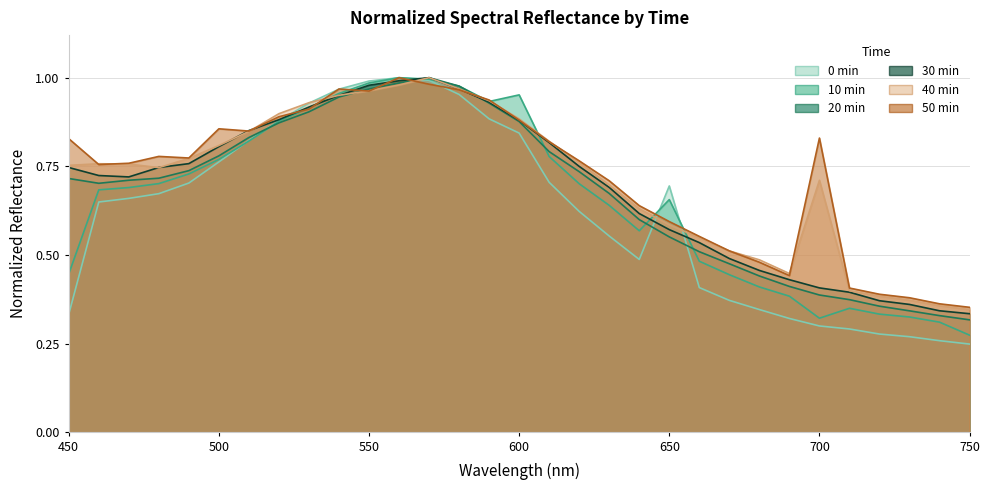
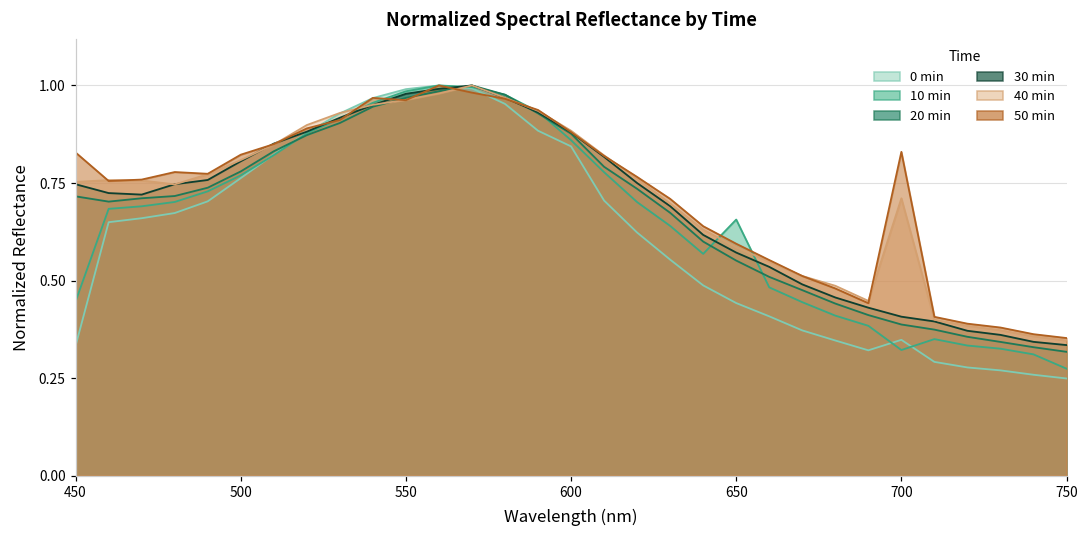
  {
    "0 min": {
      "450": 0.33,
      "600": 0.84,
-     "650": 0.69,
-     "700": 0.30,
+     "650": 0.44,
+     "700": 0.35,
      "750": 0.25
    },
    "10 min": {
      "450": 0.45,
-     "600": 0.95,
+     "600": 0.86,
      "650": 0.66,
      "700": 0.32,
      "750": 0.27
    },
    "40 min": {
      "650": 0.59,
      "700": 0.71
    },
    "50 min": {
      "450": 0.83,
-     "500": 0.86,
+     "500": 0.82,
      "650": 0.59,
      "700": 0.83
    }
  }
